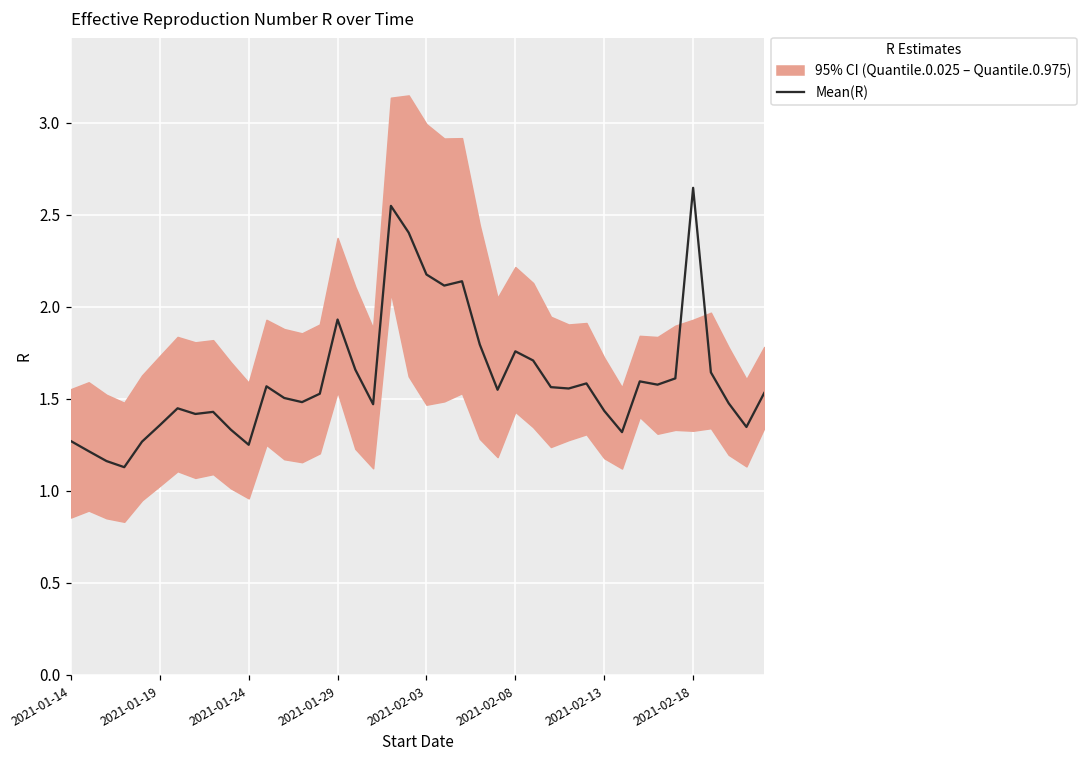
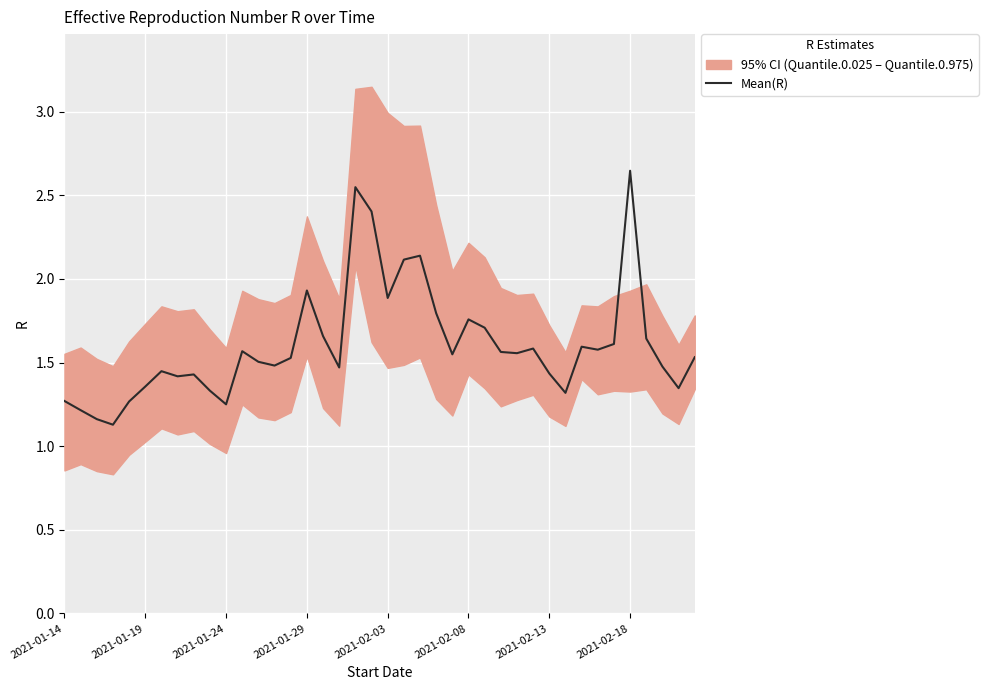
  {
    "Mean(R)": {
      "2021-01-14": 1.27,
      "2021-01-19": 1.36,
      "2021-01-24": 1.25,
      "2021-01-29": 1.93,
-     "2021-02-03": 2.18,
+     "2021-02-03": 1.89,
      "2021-02-08": 1.76,
      "2021-02-13": 1.43,
      "2021-02-18": 2.65
    }
  }
